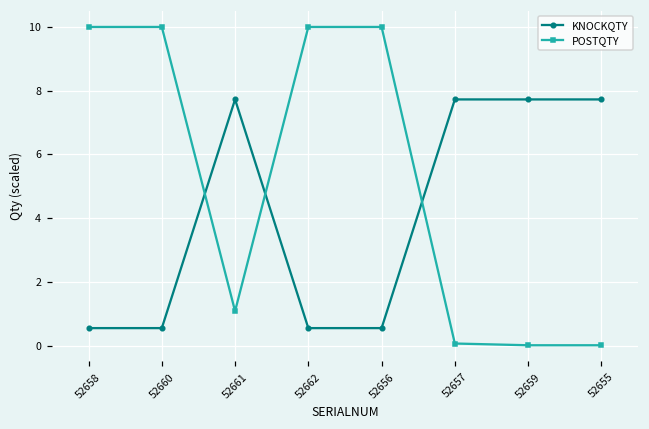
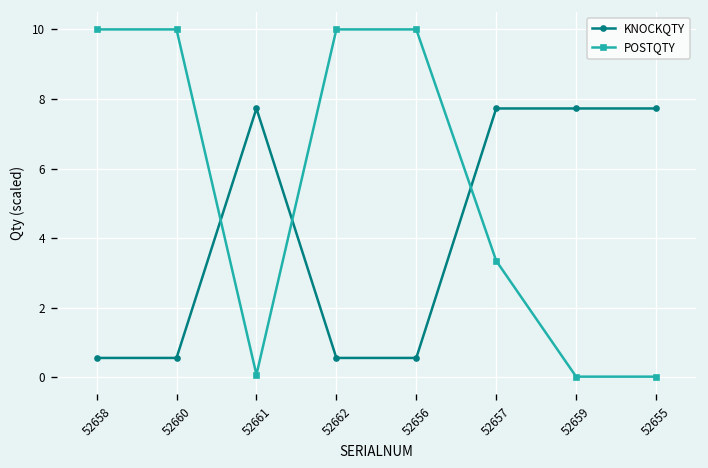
  {
    "KNOCKQTY": {
      "52658": 0.6,
      "52660": 0.6,
      "52661": 7.7,
      "52662": 0.6,
      "52656": 0.6,
      "52657": 7.7,
      "52659": 7.7,
      "52655": 7.7
    },
    "POSTQTY": {
      "52658": 10.0,
      "52660": 10.0,
-     "52661": 1.1,
+     "52661": 0.1,
      "52662": 10.0,
      "52656": 10.0,
-     "52657": 0.1,
+     "52657": 3.3,
      "52659": 0.0,
      "52655": 0.0
    }
  }
